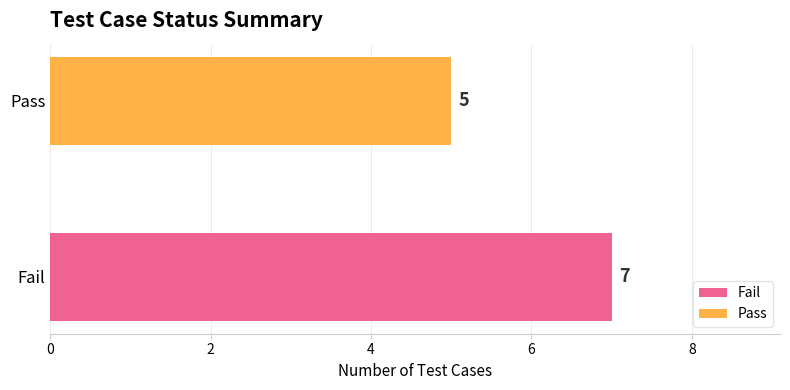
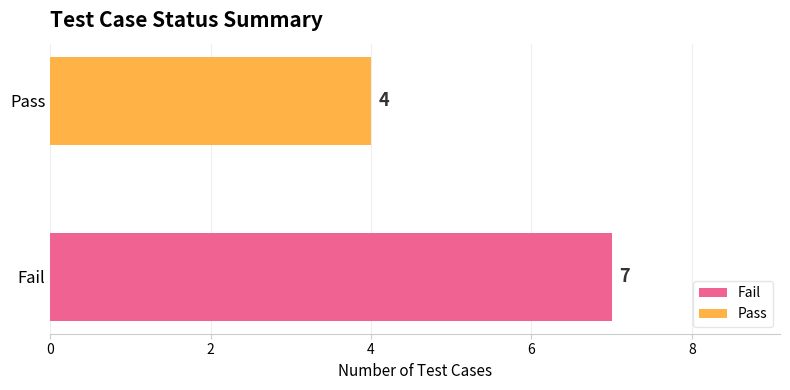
  {
-   "Pass": 5,
+   "Pass": 4,
    "Fail": 7
  }
